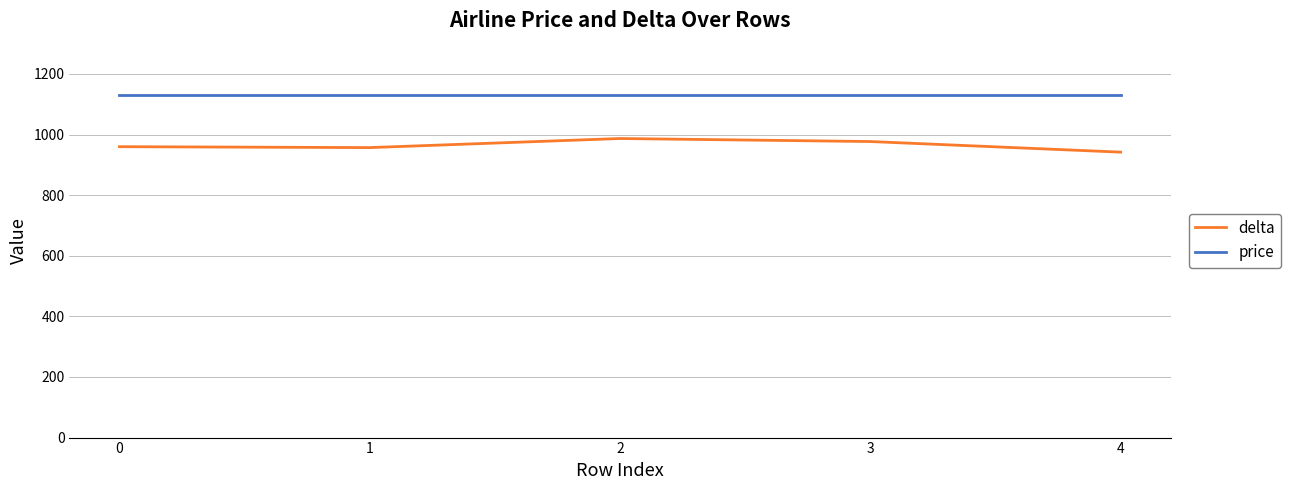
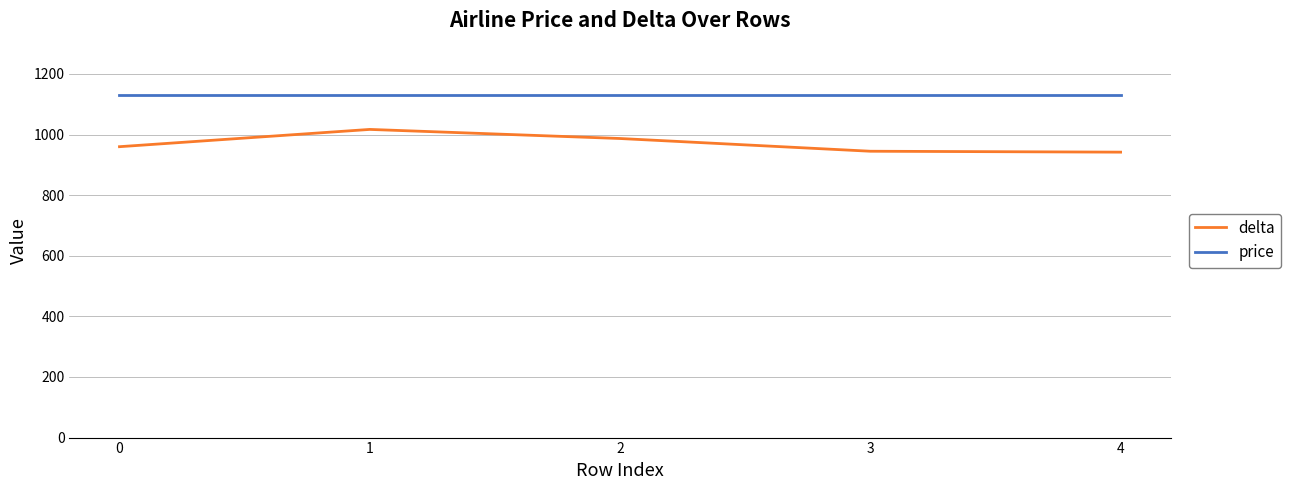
  {
    "delta": {
      "0": 960,
-     "1": 960,
+     "1": 1020,
      "2": 990,
-     "3": 980,
+     "3": 950,
      "4": 940
    },
    "price": {
      "0": 1130,
      "1": 1130,
      "2": 1130,
      "3": 1130,
      "4": 1130
    }
  }
